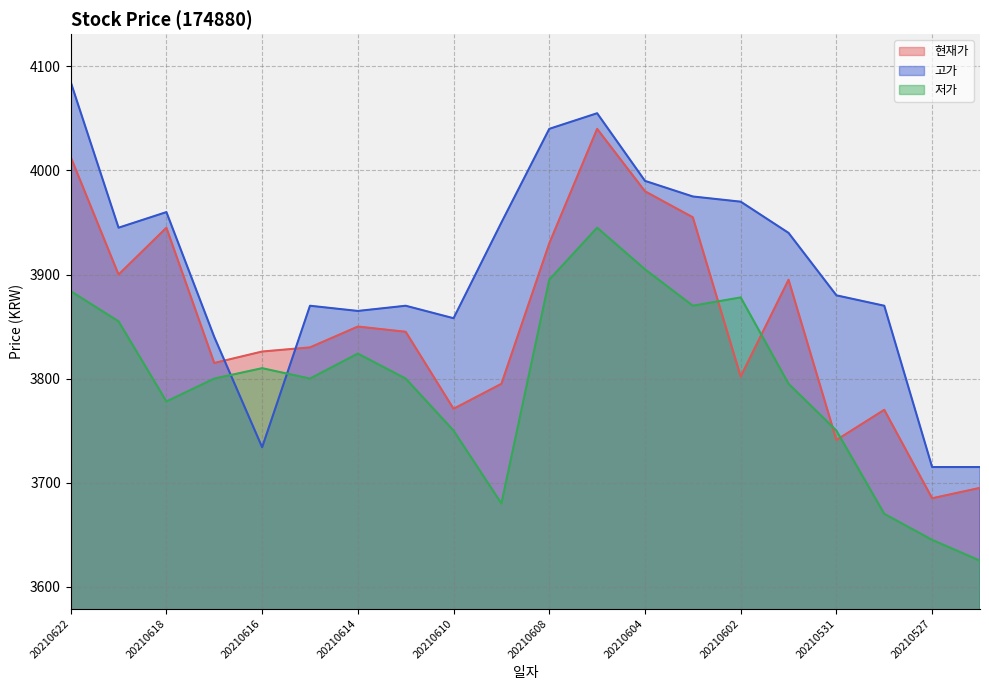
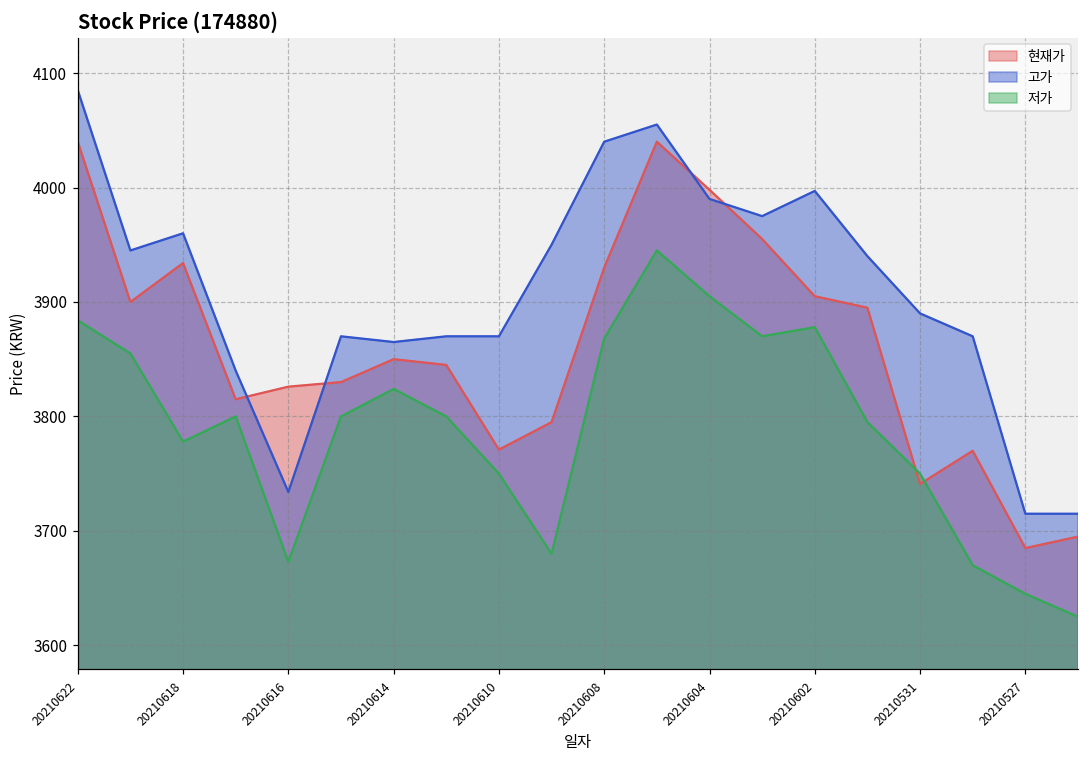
  {
    "현재가": {
-     "20210622": 4013,
-     "20210618": 3945,
+     "20210622": 4040,
+     "20210618": 3934,
      "20210616": 3826,
      "20210614": 3850,
      "20210610": 3771,
      "20210608": 3930,
-     "20210604": 3980,
-     "20210602": 3802,
+     "20210604": 3998,
+     "20210602": 3905,
      "20210531": 3741,
      "20210527": 3685
    },
    "고가": {
      "20210622": 4085,
      "20210618": 3960,
      "20210616": 3734,
      "20210614": 3865,
-     "20210610": 3858,
+     "20210610": 3870,
      "20210608": 4040,
      "20210604": 3990,
-     "20210602": 3970,
-     "20210531": 3880,
+     "20210602": 3997,
+     "20210531": 3890,
      "20210527": 3715
    },
    "저가": {
      "20210622": 3884,
      "20210618": 3778,
-     "20210616": 3810,
+     "20210616": 3673,
      "20210614": 3824,
      "20210610": 3750,
-     "20210608": 3895,
+     "20210608": 3868,
      "20210604": 3905,
      "20210602": 3878,
      "20210531": 3750,
      "20210527": 3645
    }
  }
